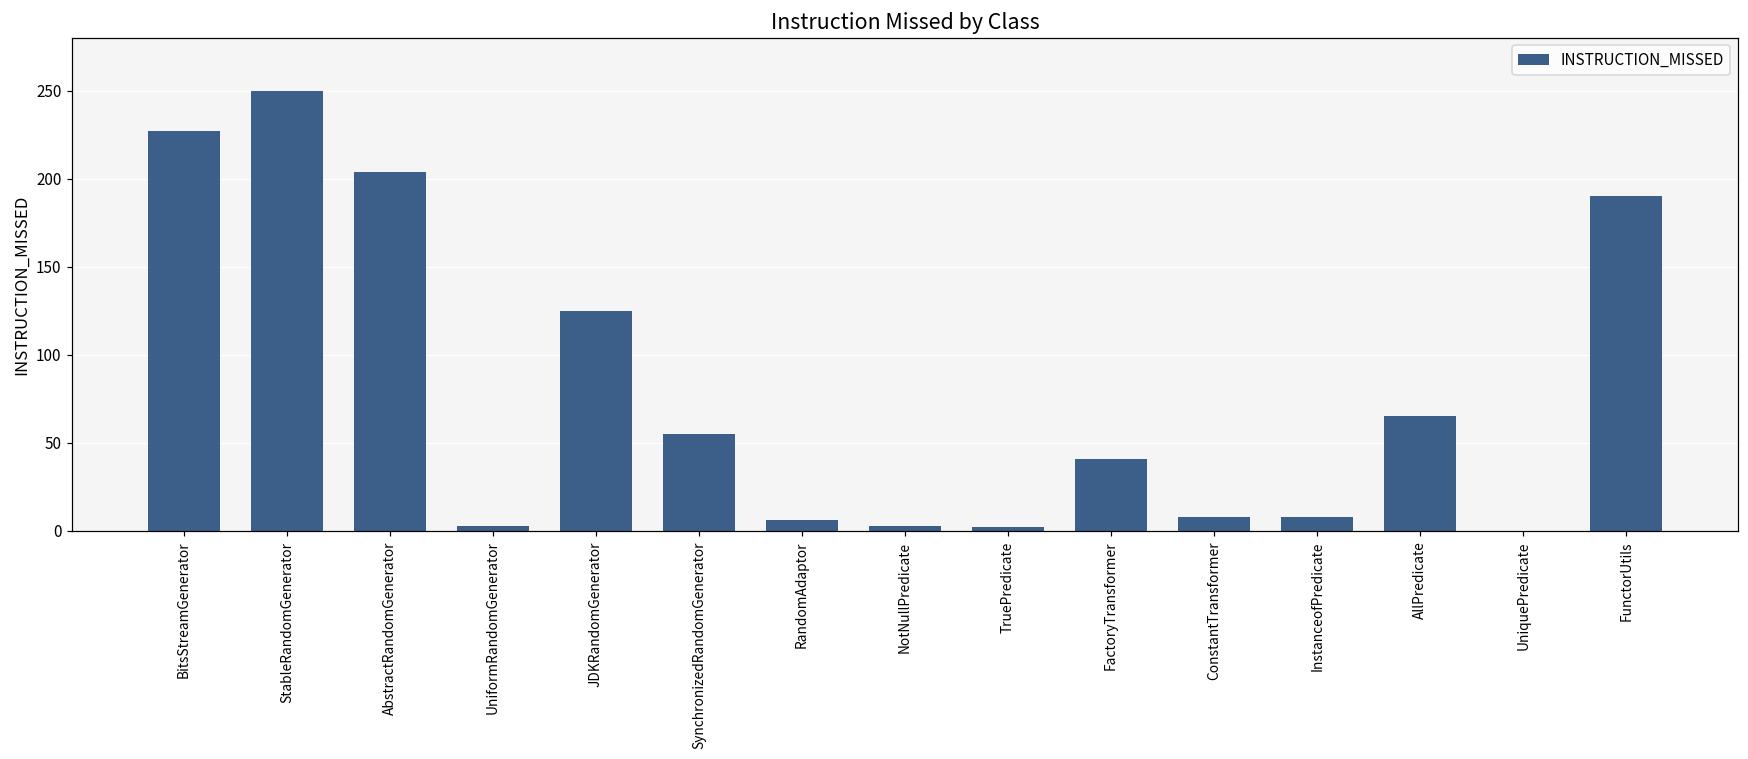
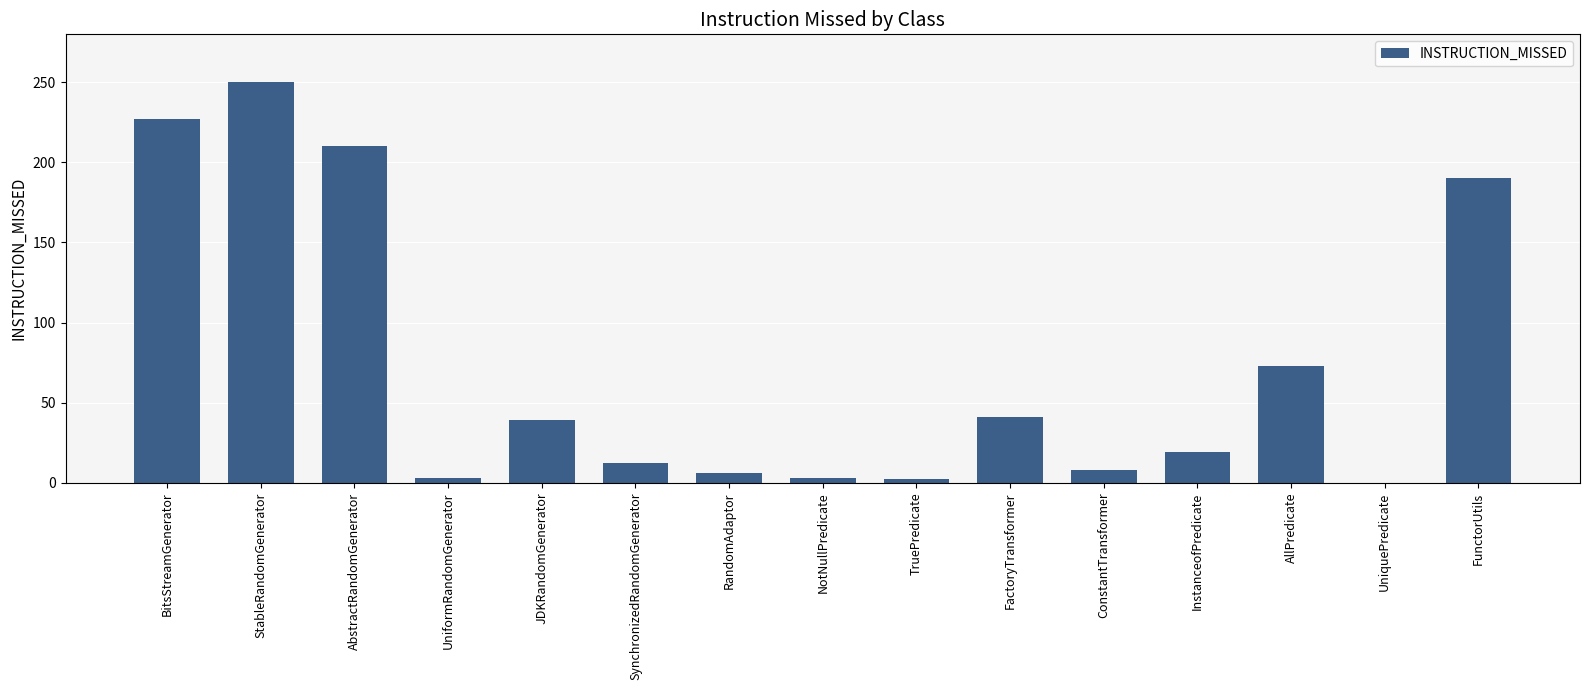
  {
    "BitsStreamGenerator": 227,
    "StableRandomGenerator": 250,
-   "AbstractRandomGenerator": 204,
+   "AbstractRandomGenerator": 210,
    "UniformRandomGenerator": 3,
-   "JDKRandomGenerator": 125,
-   "SynchronizedRandomGenerator": 55,
+   "JDKRandomGenerator": 39,
+   "SynchronizedRandomGenerator": 12,
    "RandomAdaptor": 6,
    "NotNullPredicate": 3,
    "TruePredicate": 2,
    "FactoryTransformer": 41,
    "ConstantTransformer": 8,
-   "InstanceofPredicate": 8,
-   "AllPredicate": 65,
+   "InstanceofPredicate": 19,
+   "AllPredicate": 73,
    "UniquePredicate": 0,
    "FunctorUtils": 190
  }
